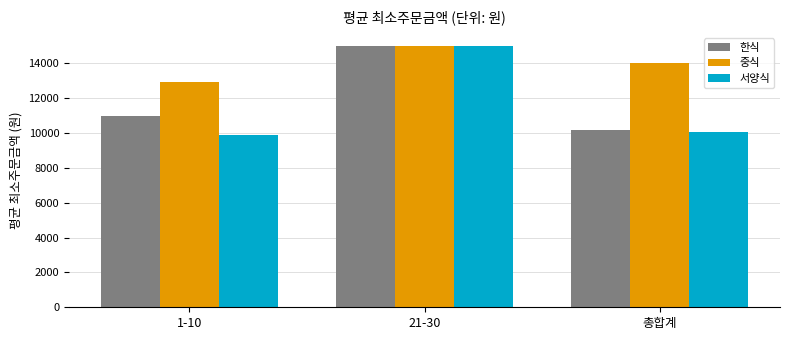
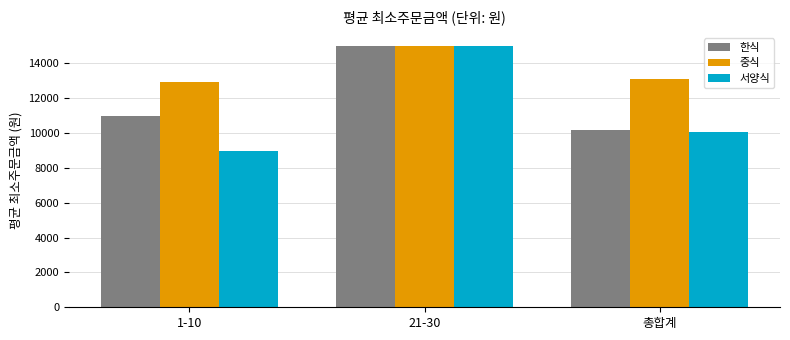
  {
    "한식": {
      "1-10": 11000,
      "21-30": 15000,
      "총합계": 10200
    },
    "중식": {
      "1-10": 12900,
      "21-30": 15000,
-     "총합계": 14000
+     "총합계": 13100
    },
    "서양식": {
-     "1-10": 9900,
+     "1-10": 9000,
      "21-30": 15000,
      "총합계": 10000
    }
  }
